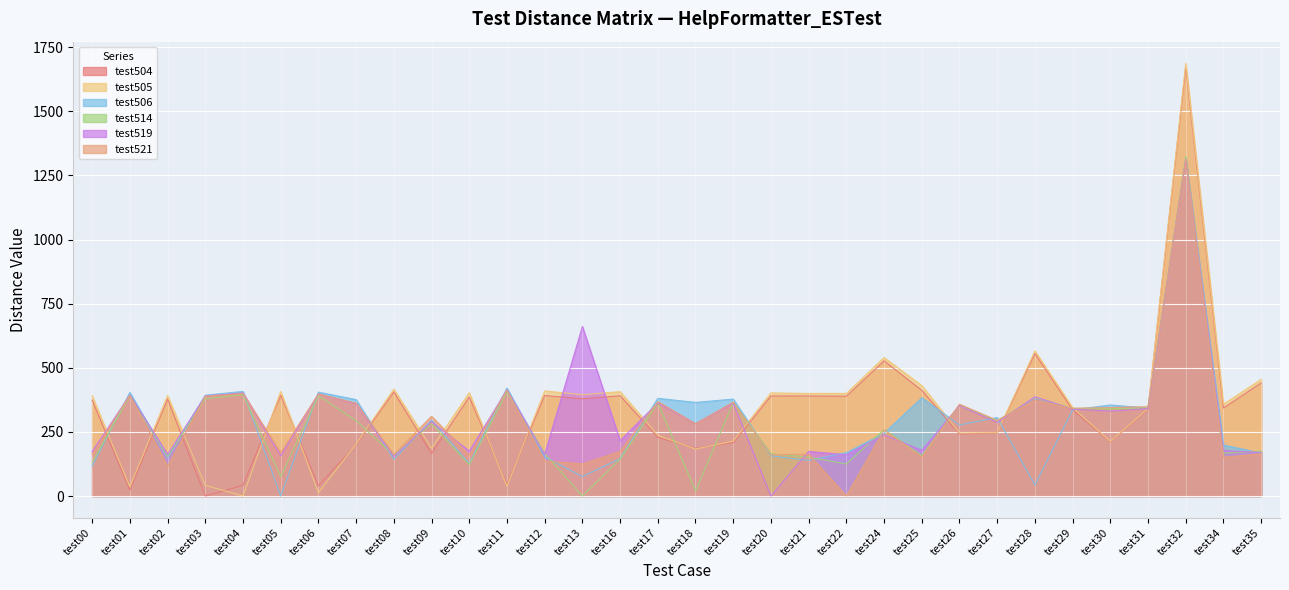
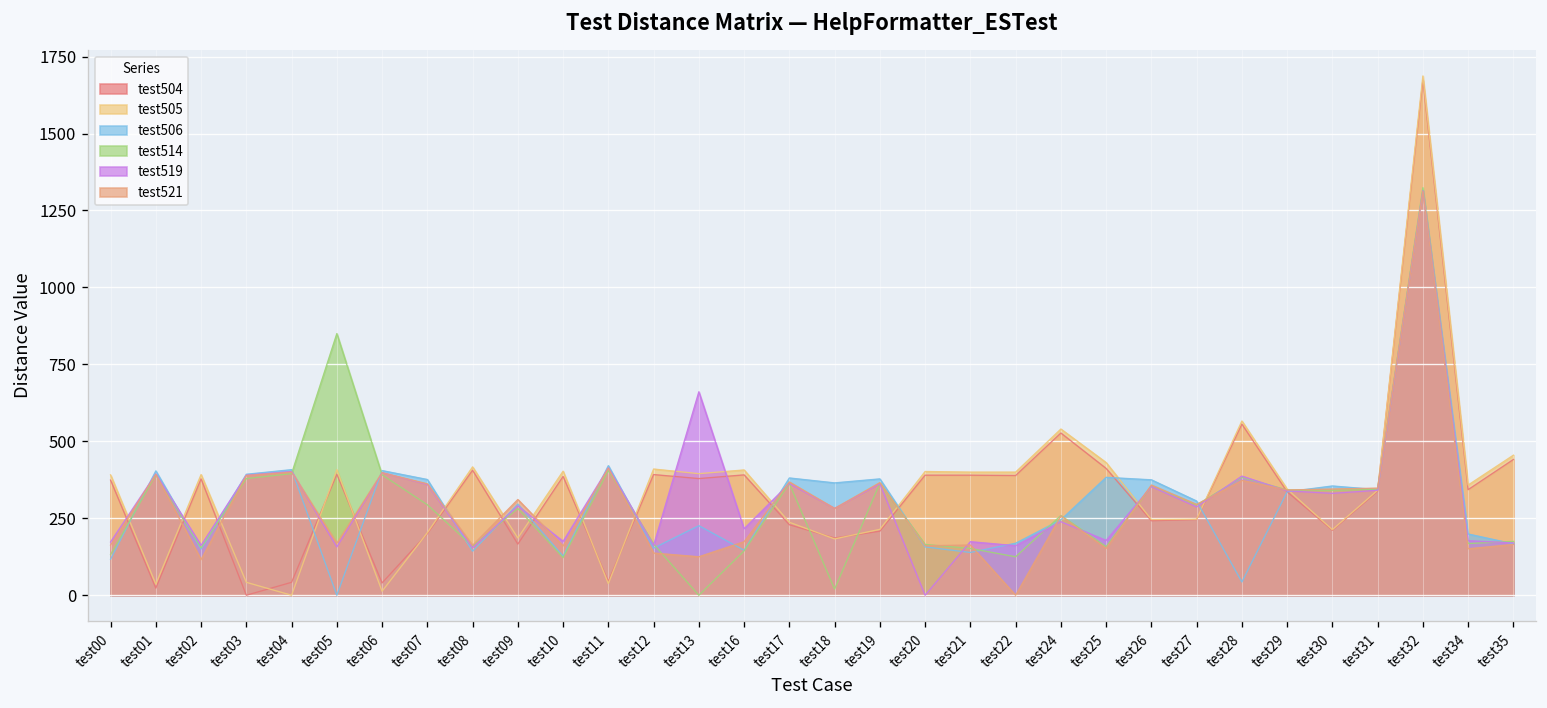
  {
    "test506": {
      "test00": 120,
      "test01": 400,
      "test05": 0,
      "test07": 380,
      "test08": 140,
-     "test13": 80,
+     "test13": 230,
      "test17": 380,
      "test18": 370,
      "test19": 380,
      "test21": 140,
      "test25": 380,
-     "test26": 280,
+     "test26": 380,
      "test27": 310,
      "test28": 40,
      "test34": 200
    },
    "test514": {
      "test00": 130,
-     "test05": 80,
+     "test05": 850,
      "test07": 290,
      "test13": 0,
      "test18": 20,
      "test21": 150,
      "test22": 130
    },
    "test519": {
      "test05": 160,
      "test10": 180,
      "test13": 660,
      "test16": 220,
      "test20": 0,
      "test21": 170,
      "test25": 180
    }
  }
